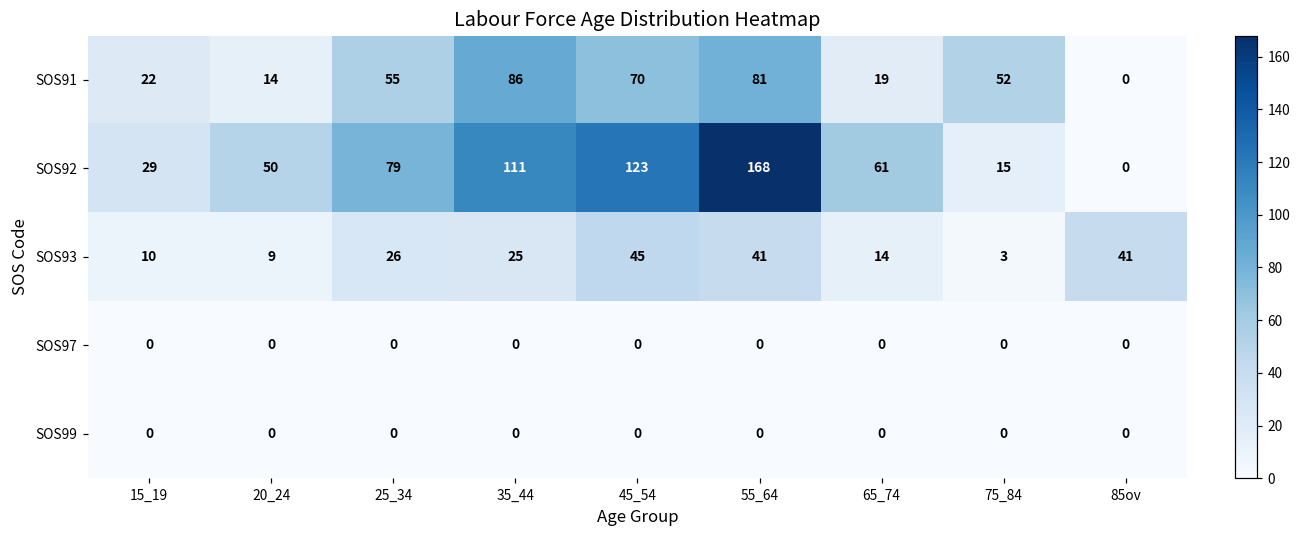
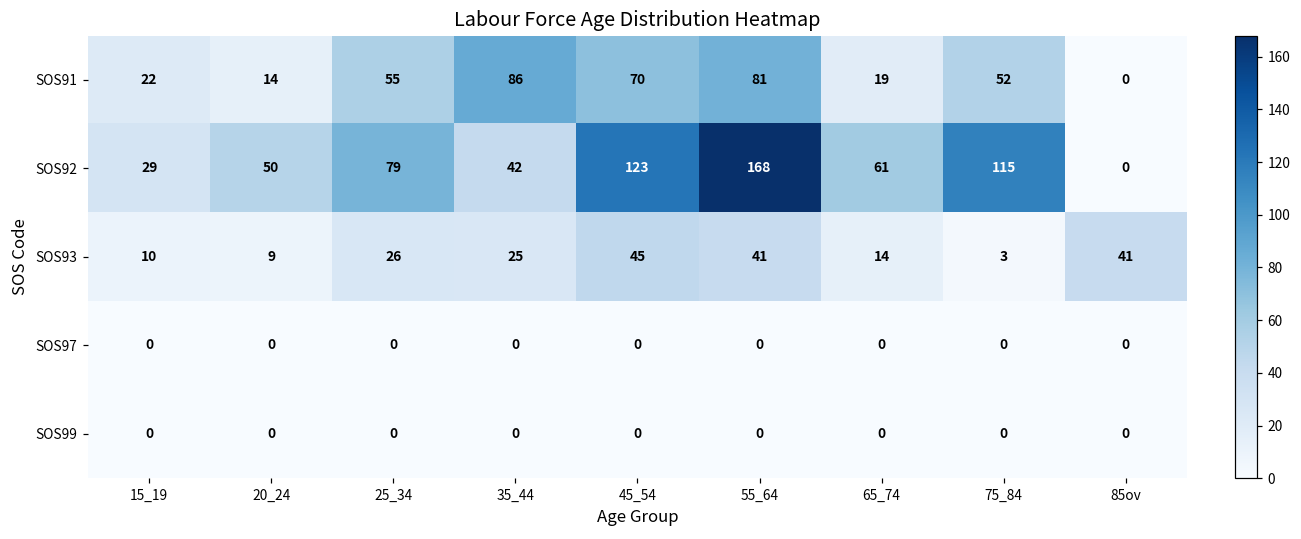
  {
    "SOS91": {
      "15_19": 22,
      "20_24": 14,
      "25_34": 55,
      "35_44": 86,
      "45_54": 70,
      "55_64": 81,
      "65_74": 19,
      "75_84": 52,
      "85ov": 0
    },
    "SOS92": {
      "15_19": 29,
      "20_24": 50,
      "25_34": 79,
-     "35_44": 111,
+     "35_44": 42,
      "45_54": 123,
      "55_64": 168,
      "65_74": 61,
-     "75_84": 15,
+     "75_84": 115,
      "85ov": 0
    },
    "SOS93": {
      "15_19": 10,
      "20_24": 9,
      "25_34": 26,
      "35_44": 25,
      "45_54": 45,
      "55_64": 41,
      "65_74": 14,
      "75_84": 3,
      "85ov": 41
    },
    "SOS97": {
      "15_19": 0,
      "20_24": 0,
      "25_34": 0,
      "35_44": 0,
      "45_54": 0,
      "55_64": 0,
      "65_74": 0,
      "75_84": 0,
      "85ov": 0
    },
    "SOS99": {
      "15_19": 0,
      "20_24": 0,
      "25_34": 0,
      "35_44": 0,
      "45_54": 0,
      "55_64": 0,
      "65_74": 0,
      "75_84": 0,
      "85ov": 0
    }
  }
